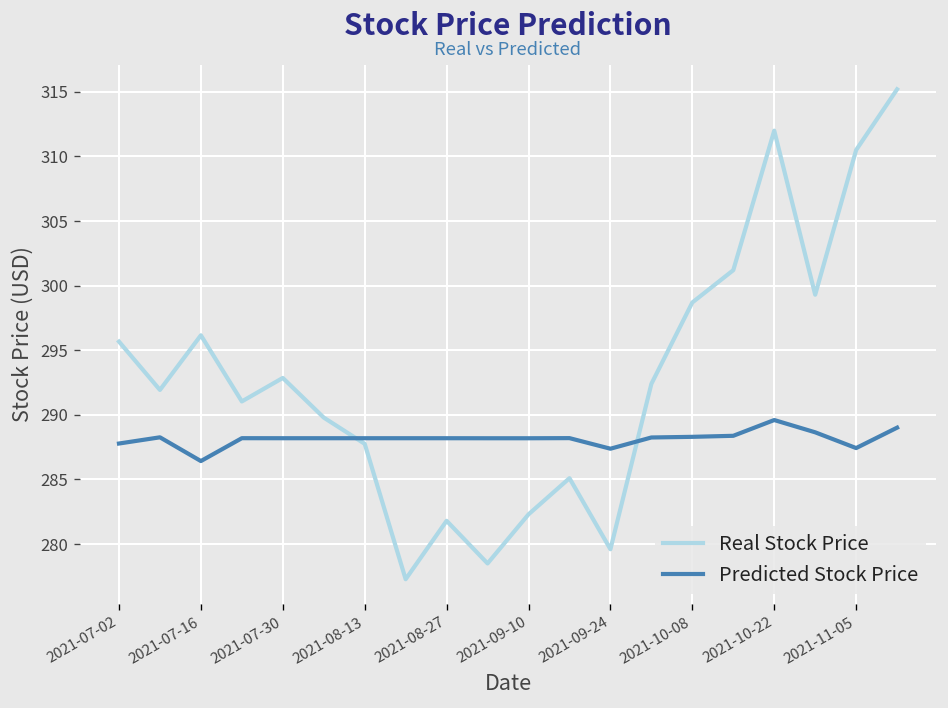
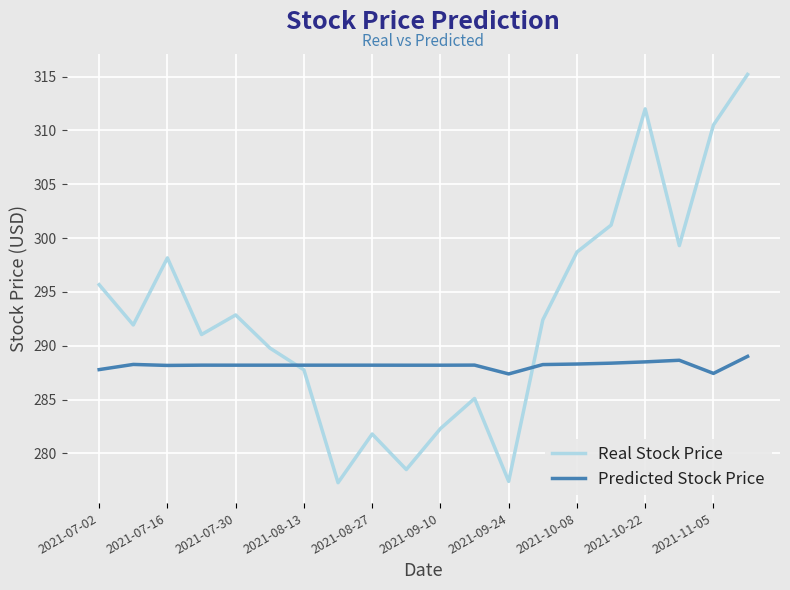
  {
    "Real Stock Price": {
      "2021-07-02": 295.7,
-     "2021-07-16": 296.2,
+     "2021-07-16": 298.2,
      "2021-07-30": 292.9,
      "2021-08-13": 287.8,
      "2021-08-27": 281.8,
      "2021-09-10": 282.3,
-     "2021-09-24": 279.6,
+     "2021-09-24": 277.4,
      "2021-10-08": 298.7,
      "2021-10-22": 312.0,
      "2021-11-05": 310.5
    },
    "Predicted Stock Price": {
      "2021-07-02": 287.8,
-     "2021-07-16": 286.4,
+     "2021-07-16": 288.2,
      "2021-07-30": 288.2,
      "2021-08-13": 288.2,
      "2021-08-27": 288.2,
      "2021-09-10": 288.2,
      "2021-09-24": 287.4,
      "2021-10-08": 288.3,
-     "2021-10-22": 289.6,
+     "2021-10-22": 288.5,
      "2021-11-05": 287.4
    }
  }
